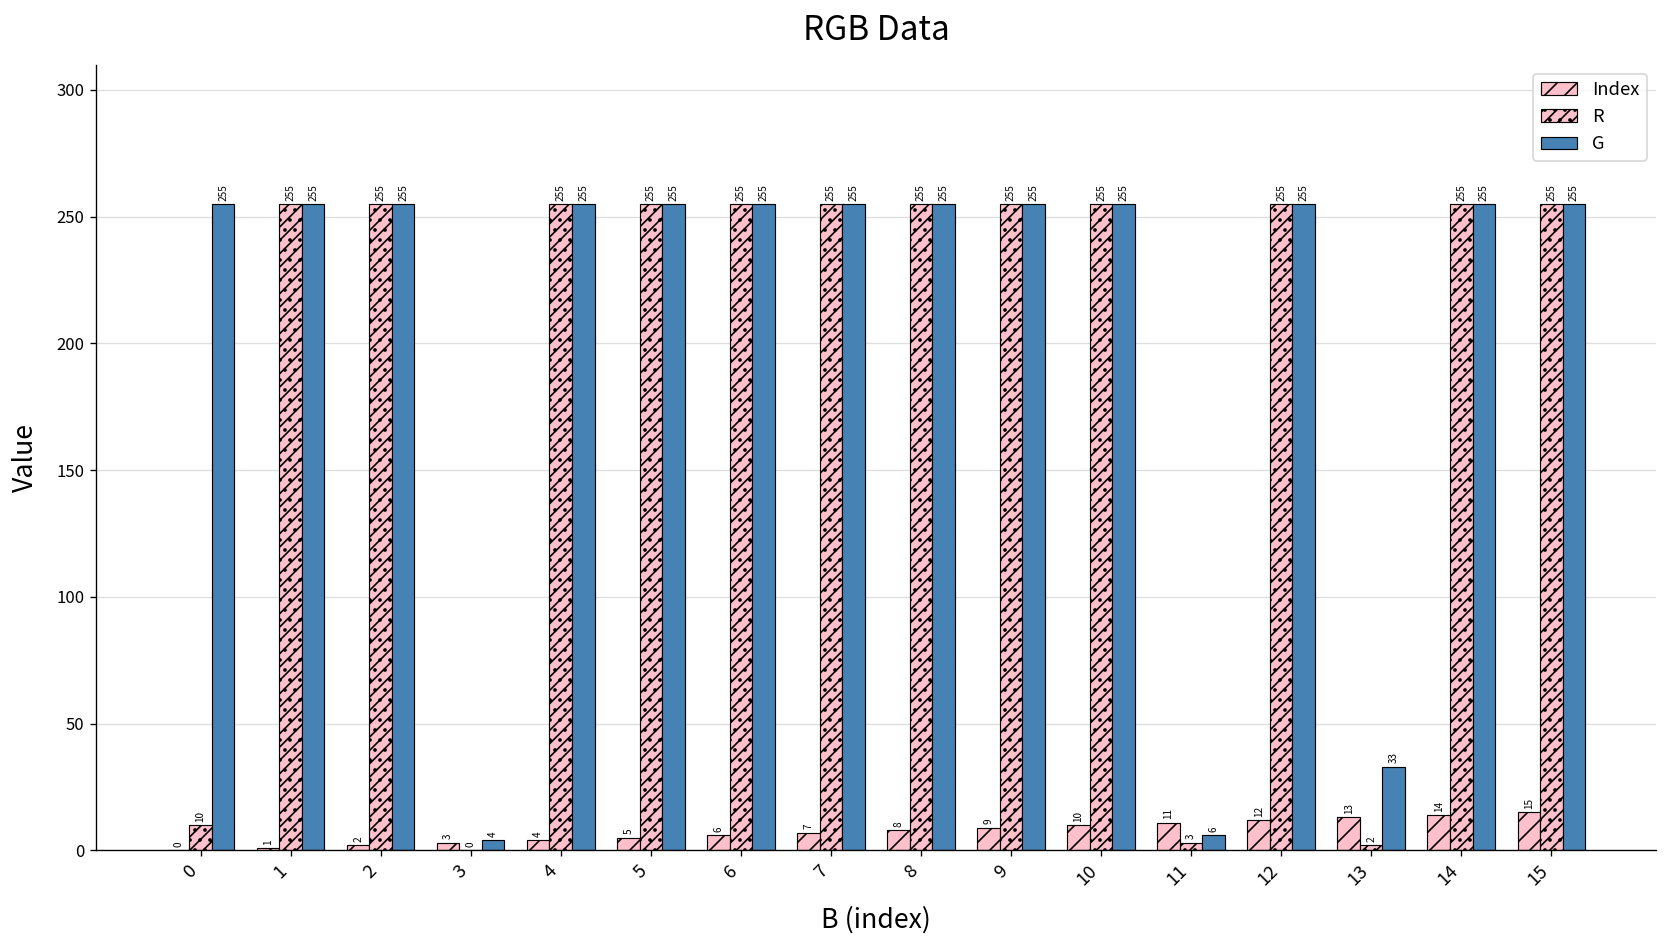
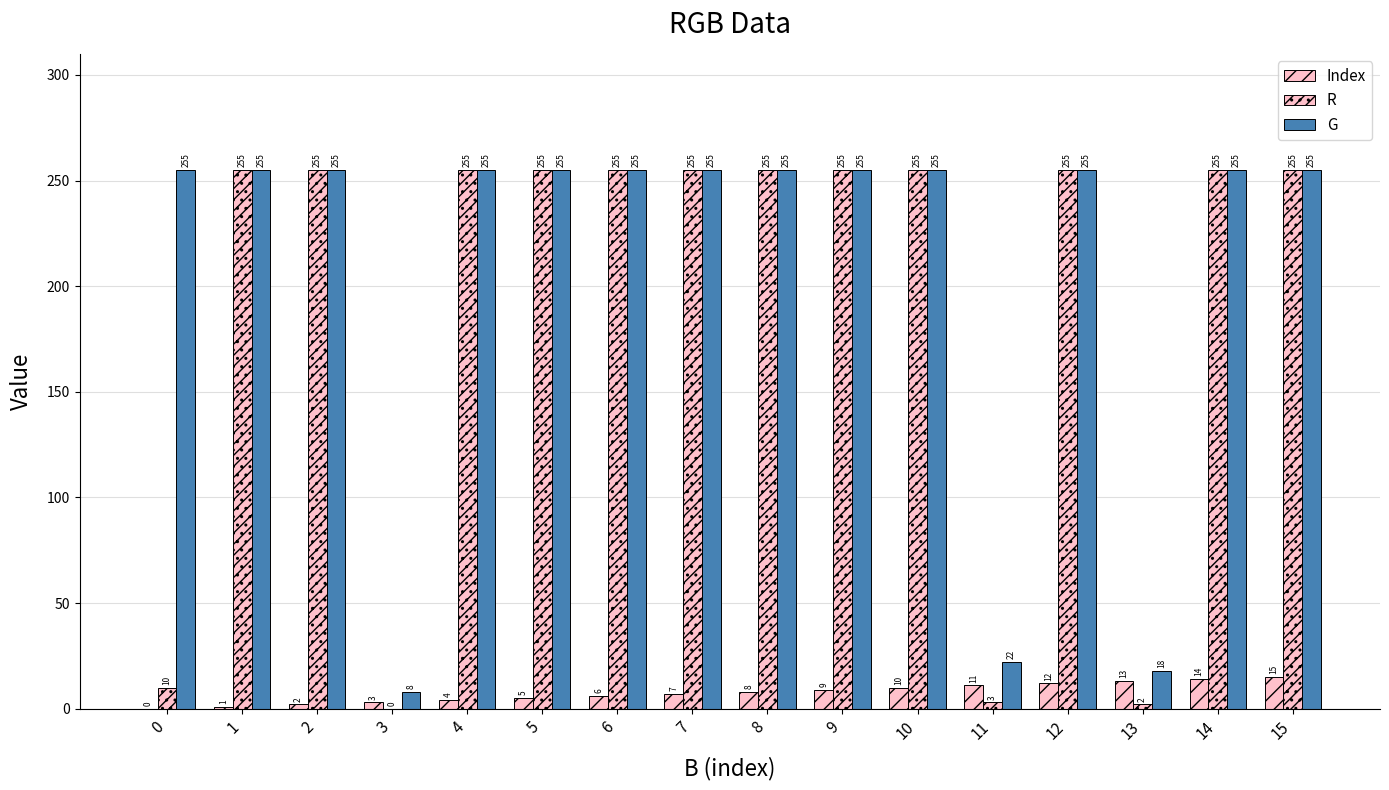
  {
    "G": {
      "0": 255,
      "1": 255,
      "2": 255,
-     "3": 4,
+     "3": 8,
      "4": 255,
      "5": 255,
      "6": 255,
      "7": 255,
      "8": 255,
      "9": 255,
      "10": 255,
-     "11": 6,
+     "11": 22,
      "12": 255,
-     "13": 33,
+     "13": 18,
      "14": 255,
      "15": 255
    }
  }
